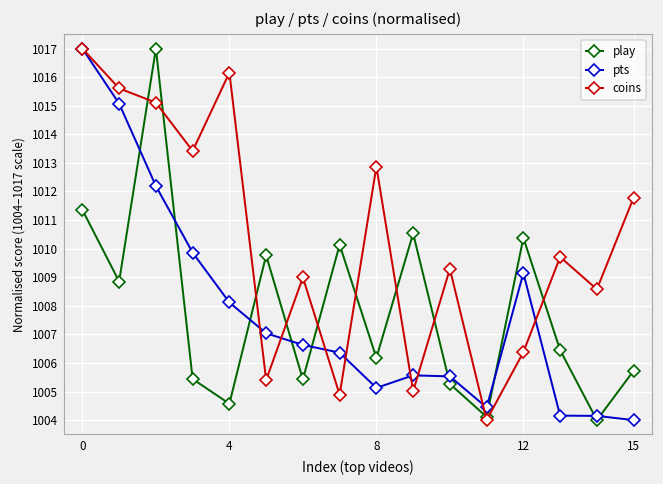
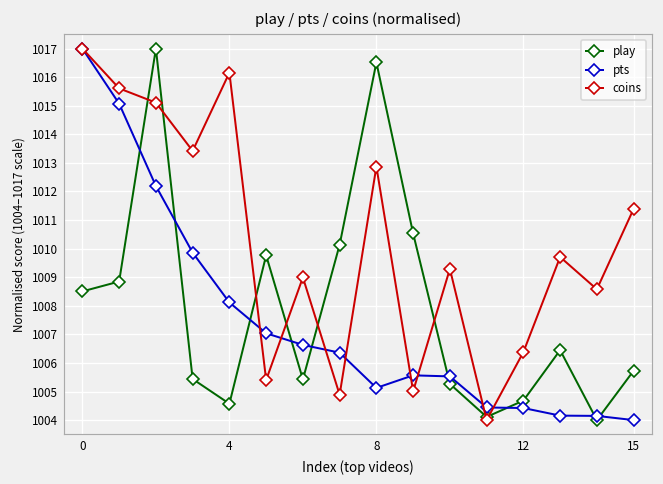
  {
    "play": {
-     "0": 1011.4,
+     "0": 1008.5,
      "4": 1004.6,
-     "8": 1006.2,
-     "12": 1010.4,
+     "8": 1016.5,
+     "12": 1004.7,
      "15": 1005.7
    },
    "pts": {
      "4": 1008.1,
      "8": 1005.1,
-     "12": 1009.1,
+     "12": 1004.4,
      "15": 1004.0
    },
    "coins": {
      "4": 1016.2,
      "8": 1012.9,
      "12": 1006.4,
-     "15": 1011.8
+     "15": 1011.4
    }
  }
